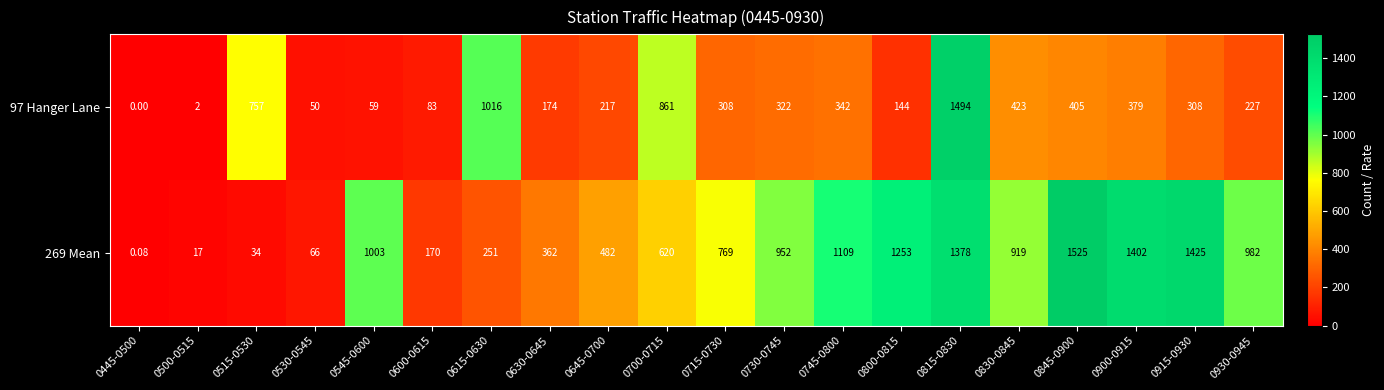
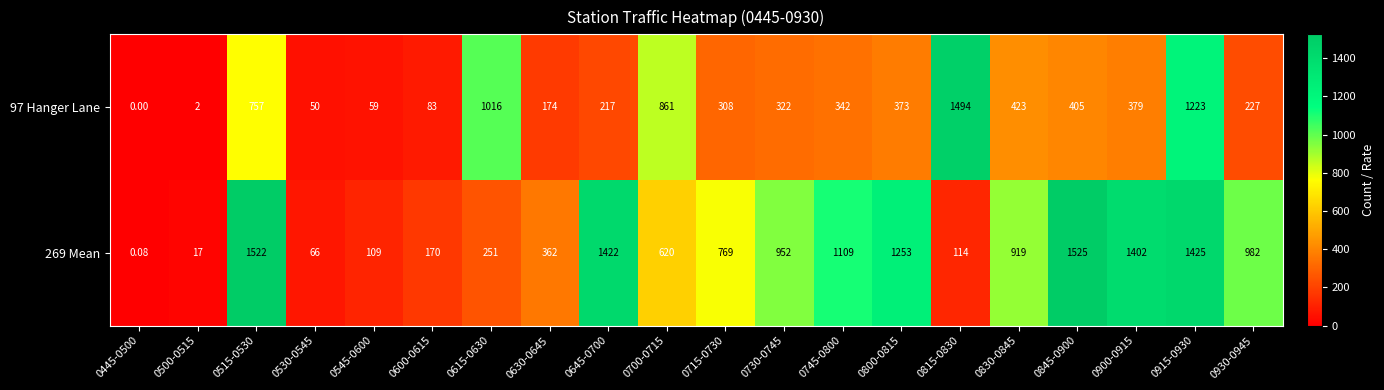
  {
    "97 Hanger Lane": {
      "0445-0500": 0.00,
      "0500-0515": 2,
      "0515-0530": 757,
      "0530-0545": 50,
      "0545-0600": 59,
      "0600-0615": 83,
      "0615-0630": 1016,
      "0630-0645": 174,
      "0645-0700": 217,
      "0700-0715": 861,
      "0715-0730": 308,
      "0730-0745": 322,
      "0745-0800": 342,
-     "0800-0815": 144,
+     "0800-0815": 373,
      "0815-0830": 1494,
      "0830-0845": 423,
      "0845-0900": 405,
      "0900-0915": 379,
-     "0915-0930": 308,
+     "0915-0930": 1223,
      "0930-0945": 227
    },
    "269 Mean": {
      "0445-0500": 0.08,
      "0500-0515": 17,
-     "0515-0530": 34,
+     "0515-0530": 1522,
      "0530-0545": 66,
-     "0545-0600": 1003,
+     "0545-0600": 109,
      "0600-0615": 170,
      "0615-0630": 251,
      "0630-0645": 362,
-     "0645-0700": 482,
+     "0645-0700": 1422,
      "0700-0715": 620,
      "0715-0730": 769,
      "0730-0745": 952,
      "0745-0800": 1109,
      "0800-0815": 1253,
-     "0815-0830": 1378,
+     "0815-0830": 114,
      "0830-0845": 919,
      "0845-0900": 1525,
      "0900-0915": 1402,
      "0915-0930": 1425,
      "0930-0945": 982
    }
  }
